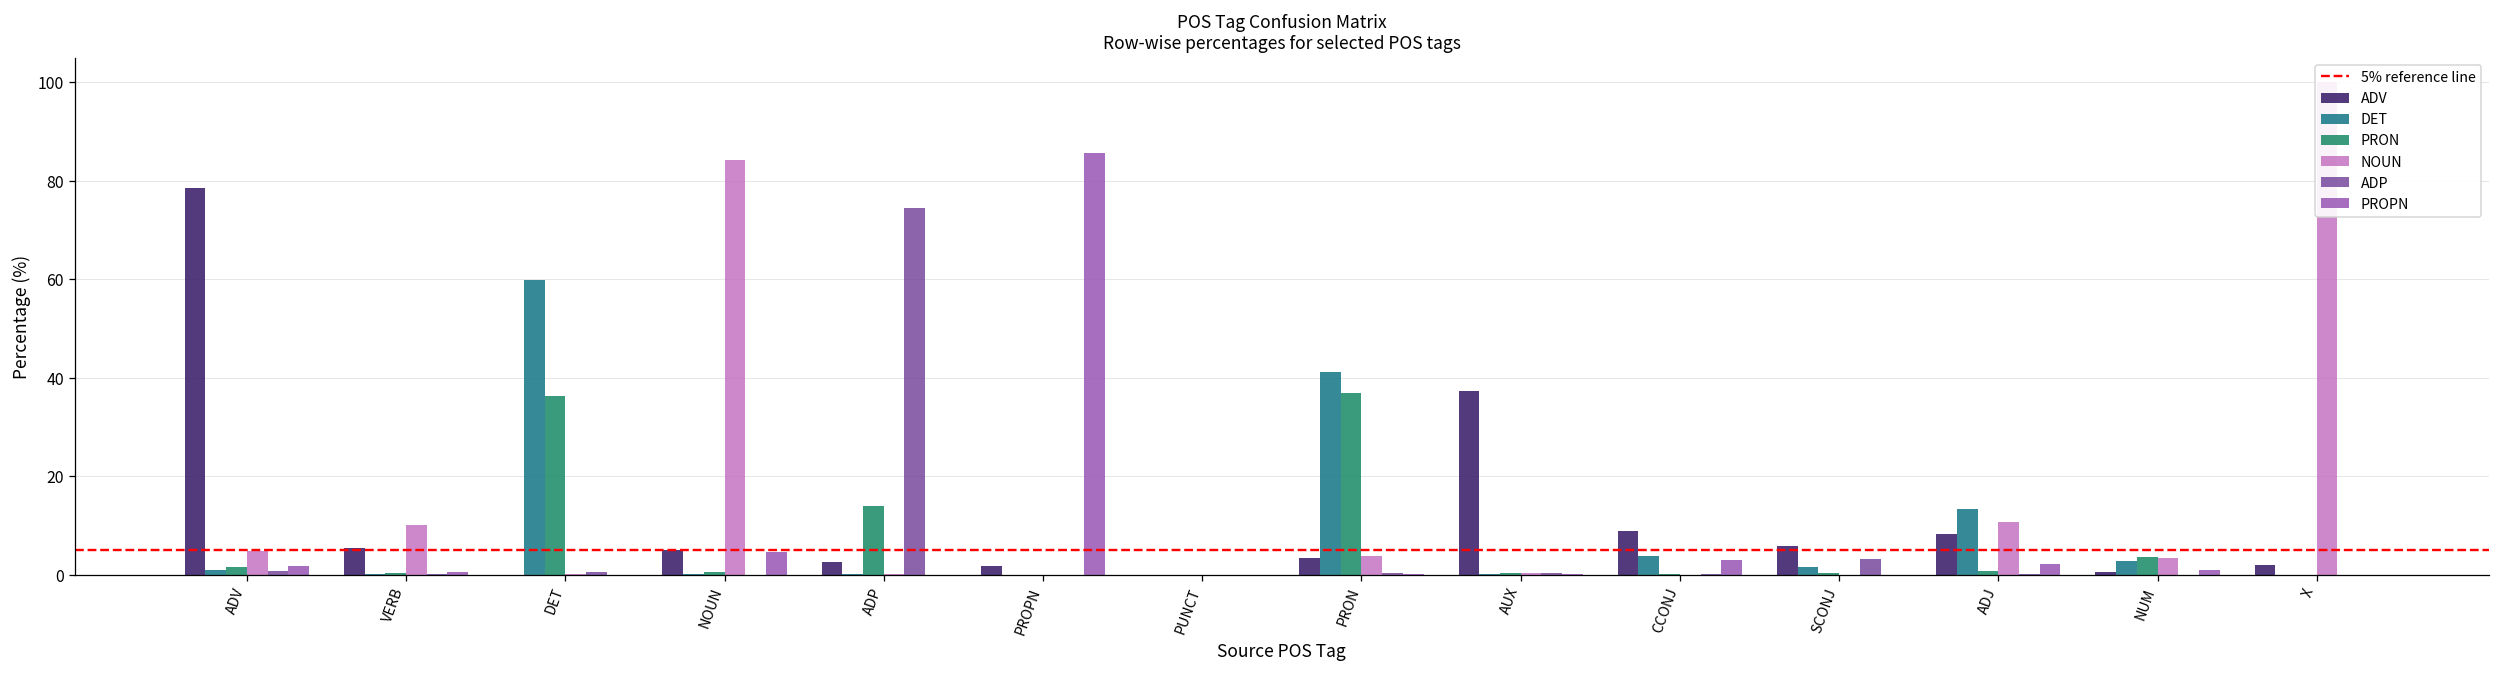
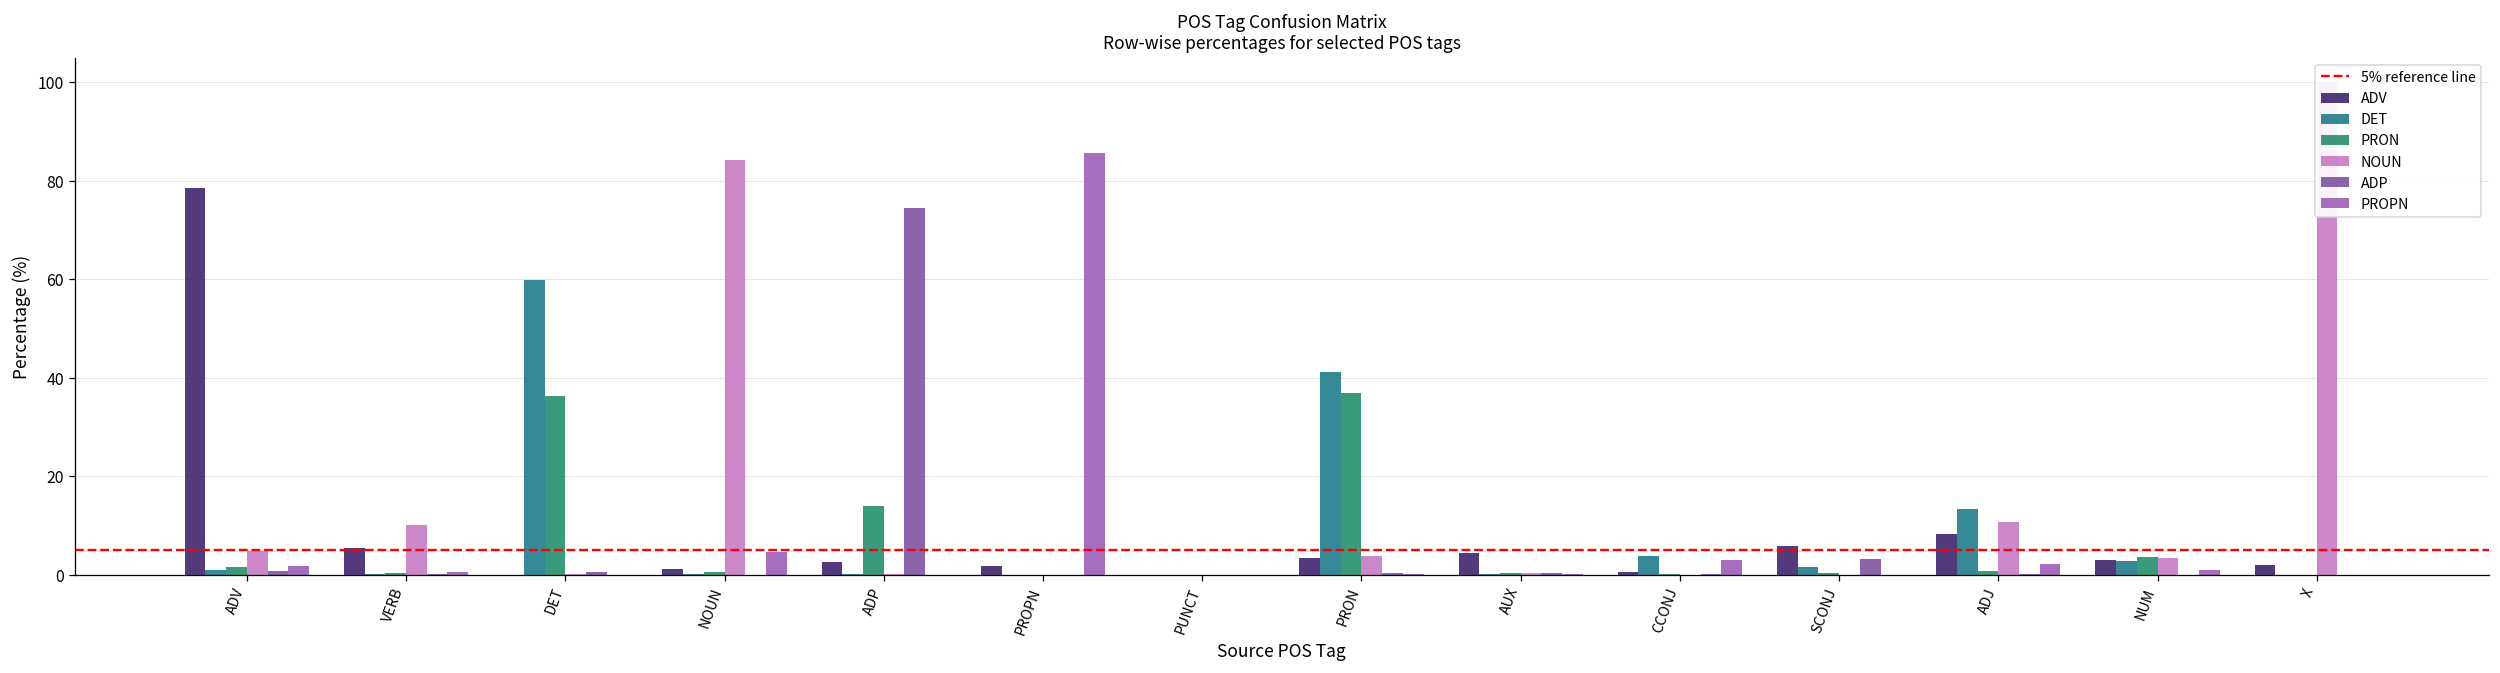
  {
    "ADV": {
      "ADV": 78,
      "VERB": 5,
-     "NOUN": 5,
+     "NOUN": 1,
      "ADP": 3,
      "PROPN": 2,
      "PUNCT": 0,
      "PRON": 3,
-     "AUX": 37,
-     "CCONJ": 9,
+     "AUX": 5,
+     "CCONJ": 1,
      "SCONJ": 6,
      "ADJ": 8,
-     "NUM": 0,
+     "NUM": 3,
      "X": 2
    }
  }
